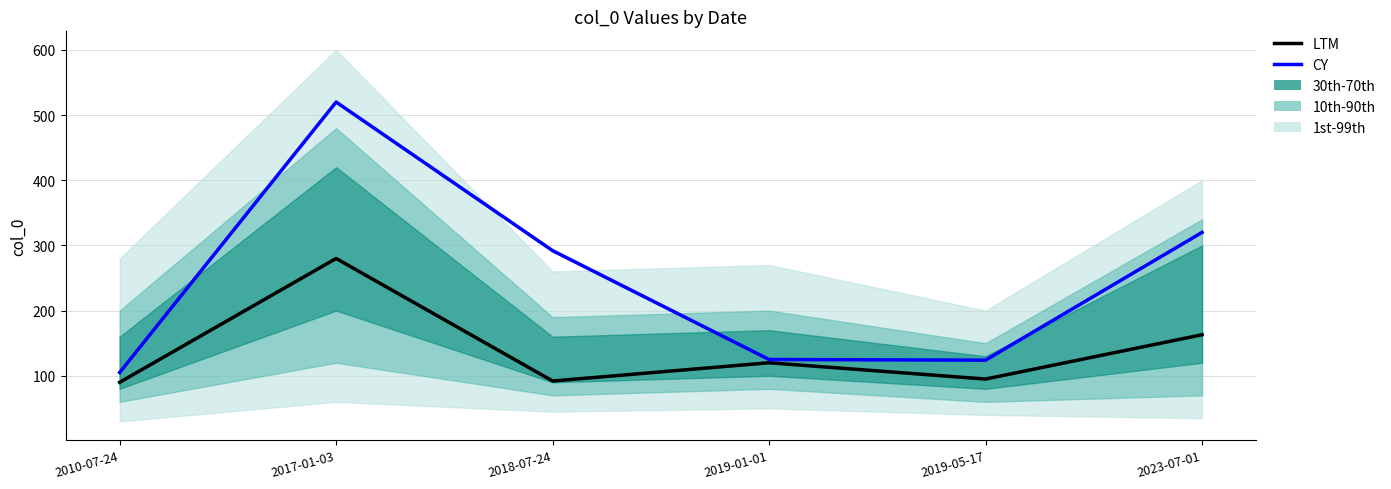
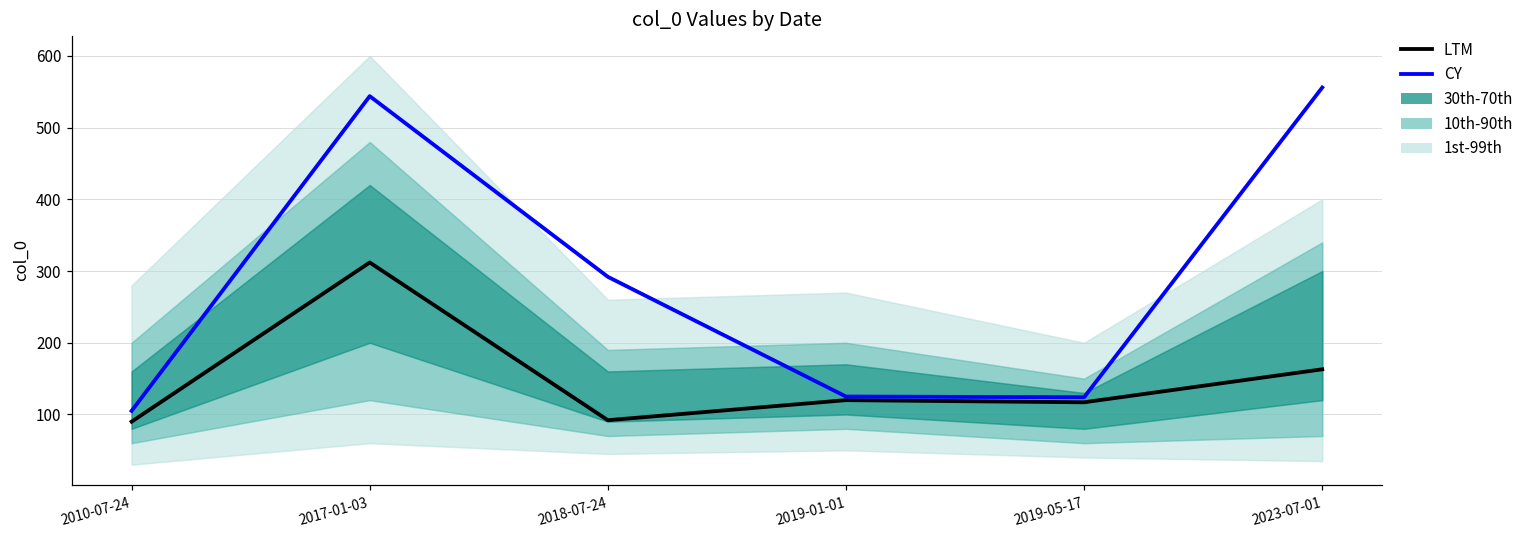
  {
    "LTM": {
      "2010-07-24": 90,
-     "2017-01-03": 280,
+     "2017-01-03": 310,
      "2018-07-24": 90,
      "2019-01-01": 120,
-     "2019-05-17": 100,
+     "2019-05-17": 120,
      "2023-07-01": 160
    },
    "CY": {
      "2010-07-24": 110,
-     "2017-01-03": 520,
+     "2017-01-03": 540,
      "2018-07-24": 290,
      "2019-01-01": 130,
      "2019-05-17": 120,
-     "2023-07-01": 320
+     "2023-07-01": 560
    }
  }
